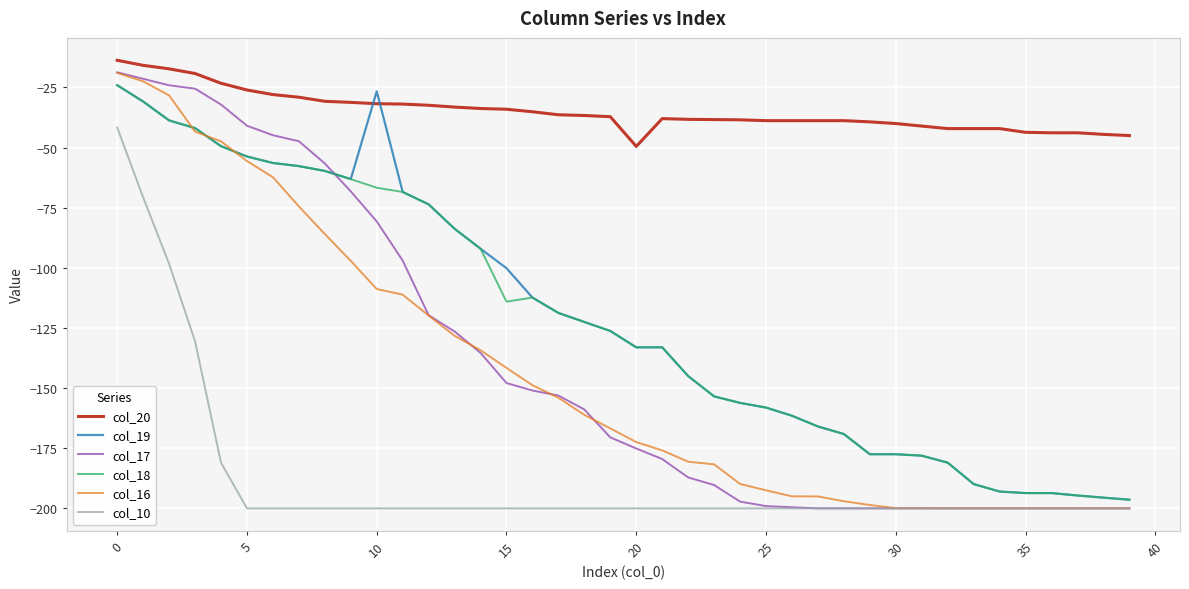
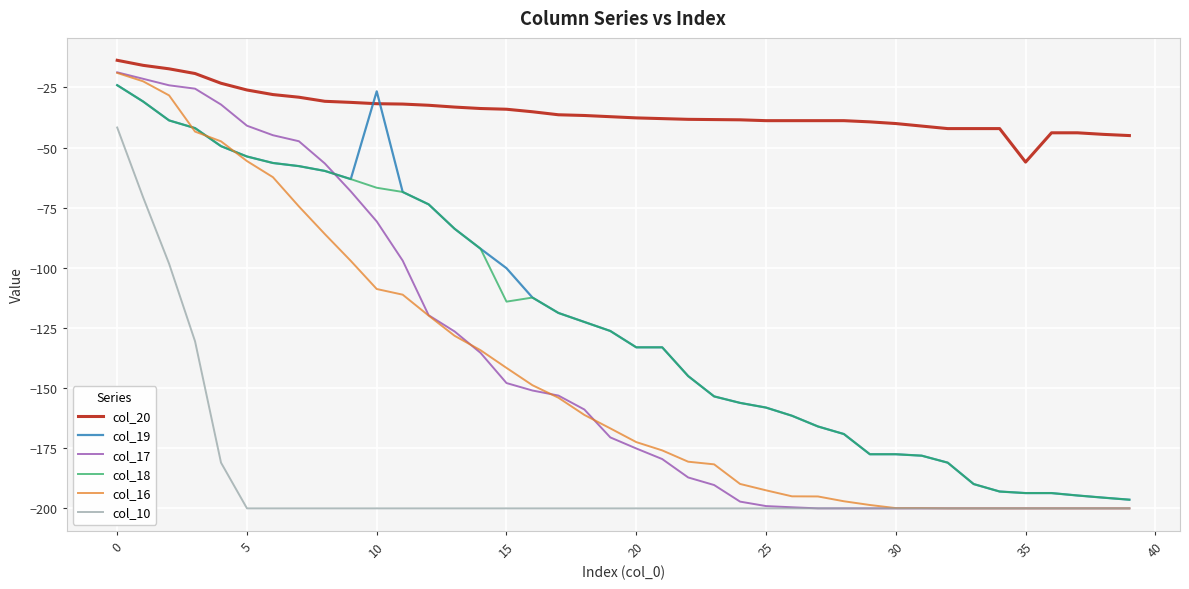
  {
    "col_20": {
      "0": -14,
      "5": -26,
      "10": -32,
      "15": -34,
-     "20": -50,
+     "20": -38,
      "25": -39,
      "30": -40,
-     "35": -44
+     "35": -56
    },
    "col_19": {
      "10": -27,
      "15": -100
    },
    "col_17": {
      "5": -41,
      "10": -81,
      "15": -148,
      "20": -175
    },
    "col_18": {
      "10": -67,
      "15": -114
    },
    "col_16": {
      "5": -56,
      "10": -109,
      "15": -142,
      "20": -172,
      "25": -193
    },
    "col_10": {
      "0": -42,
      "5": -200,
      "10": -200,
      "15": -200,
      "20": -200
    }
  }
